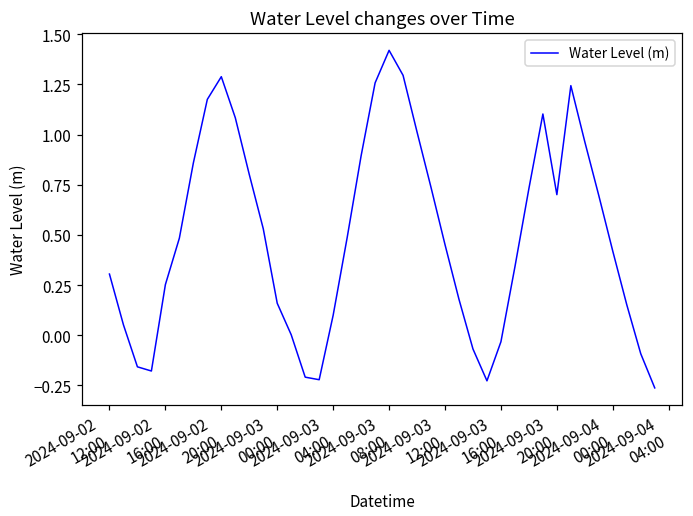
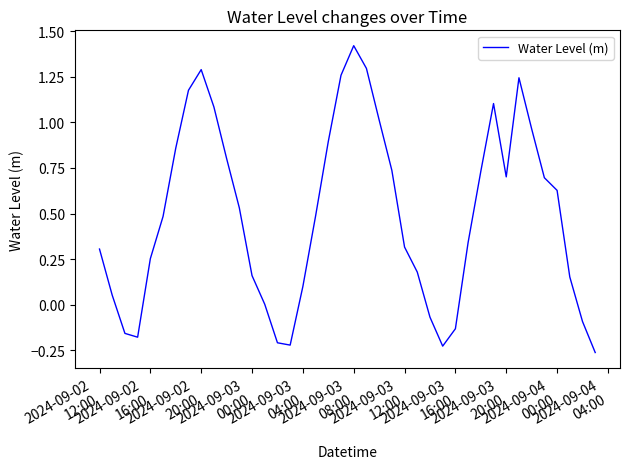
  {
    "2024-09-02 12:00": 0.31,
    "2024-09-02 16:00": 0.25,
    "2024-09-02 20:00": 1.29,
    "2024-09-03 00:00": 0.16,
    "2024-09-03 04:00": 0.10,
    "2024-09-03 08:00": 1.42,
-   "2024-09-03 12:00": 0.45,
-   "2024-09-03 16:00": -0.03,
+   "2024-09-03 12:00": 0.32,
+   "2024-09-03 16:00": -0.13,
    "2024-09-03 20:00": 0.70,
-   "2024-09-04 00:00": 0.42
+   "2024-09-04 00:00": 0.63
  }
